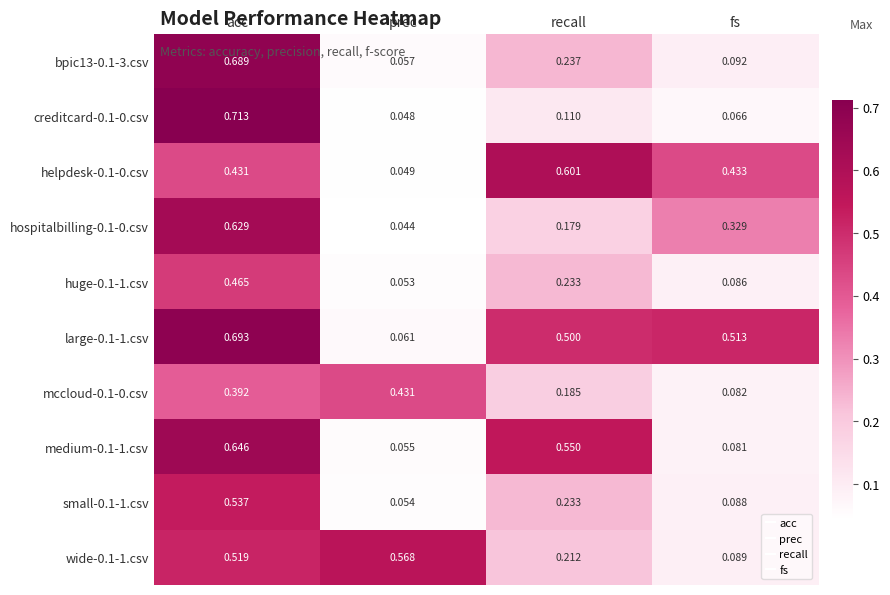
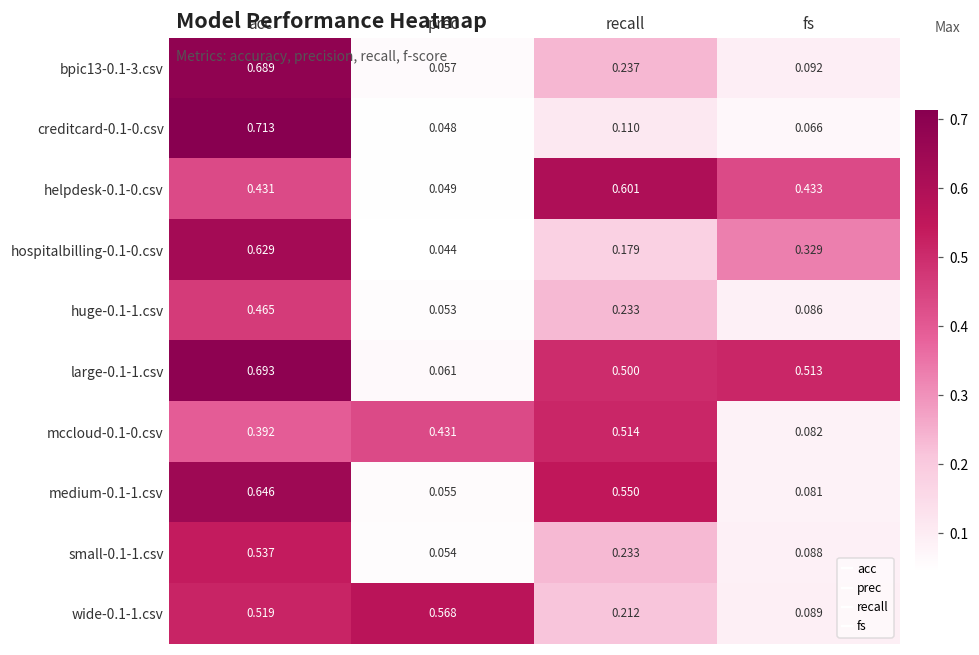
  {
    "bpic13-0.1-3.csv": {
      "acc": 0.689,
      "prec": 0.057,
      "recall": 0.237,
      "fs": 0.092
    },
    "creditcard-0.1-0.csv": {
      "acc": 0.713,
      "prec": 0.048,
      "recall": 0.110,
      "fs": 0.066
    },
    "helpdesk-0.1-0.csv": {
      "acc": 0.431,
      "prec": 0.049,
      "recall": 0.601,
      "fs": 0.433
    },
    "hospitalbilling-0.1-0.csv": {
      "acc": 0.629,
      "prec": 0.044,
      "recall": 0.179,
      "fs": 0.329
    },
    "huge-0.1-1.csv": {
      "acc": 0.465,
      "prec": 0.053,
      "recall": 0.233,
      "fs": 0.086
    },
    "large-0.1-1.csv": {
      "acc": 0.693,
      "prec": 0.061,
      "recall": 0.500,
      "fs": 0.513
    },
    "mccloud-0.1-0.csv": {
      "acc": 0.392,
      "prec": 0.431,
-     "recall": 0.185,
+     "recall": 0.514,
      "fs": 0.082
    },
    "medium-0.1-1.csv": {
      "acc": 0.646,
      "prec": 0.055,
      "recall": 0.550,
      "fs": 0.081
    },
    "small-0.1-1.csv": {
      "acc": 0.537,
      "prec": 0.054,
      "recall": 0.233,
      "fs": 0.088
    },
    "wide-0.1-1.csv": {
      "acc": 0.519,
      "prec": 0.568,
      "recall": 0.212,
      "fs": 0.089
    }
  }
